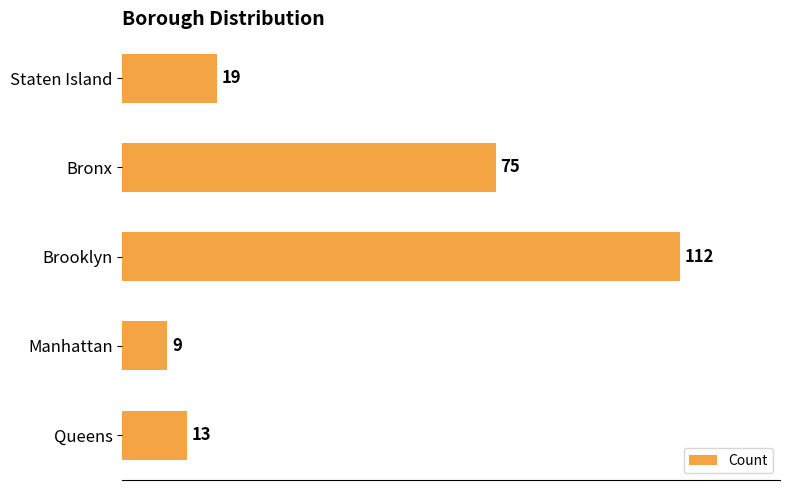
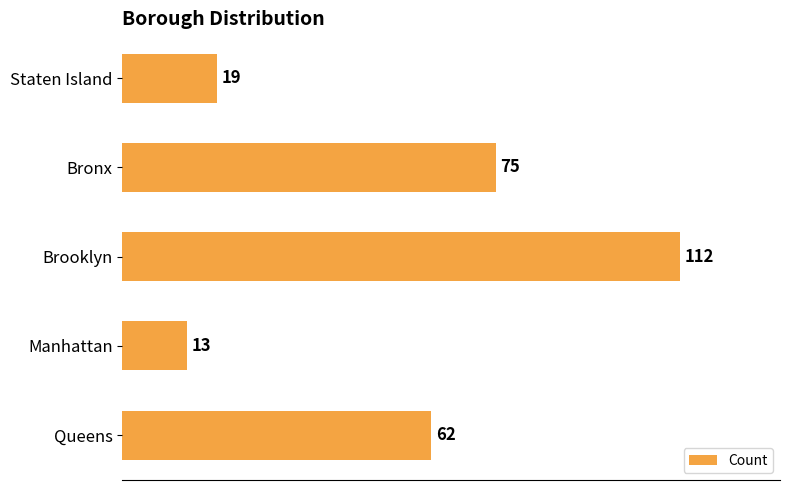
  {
    "Staten Island": 19,
    "Bronx": 75,
    "Brooklyn": 112,
-   "Manhattan": 9,
-   "Queens": 13
+   "Manhattan": 13,
+   "Queens": 62
  }
